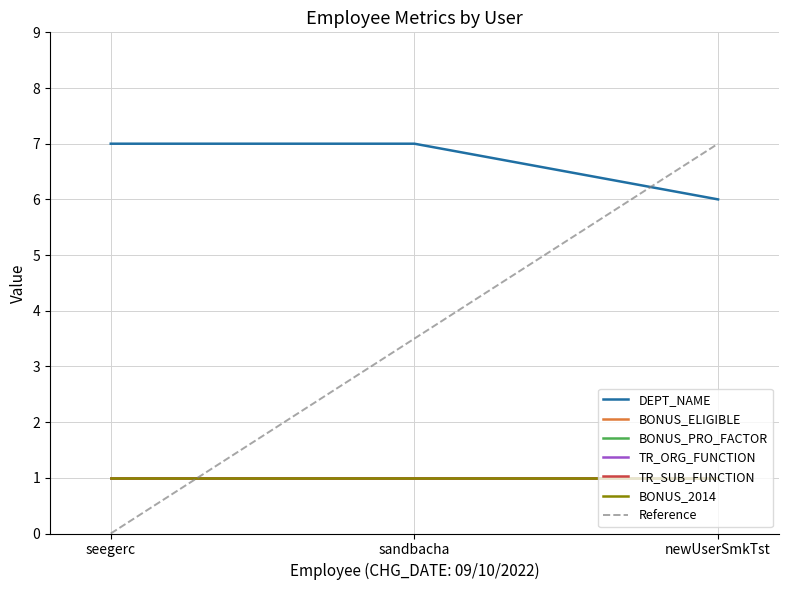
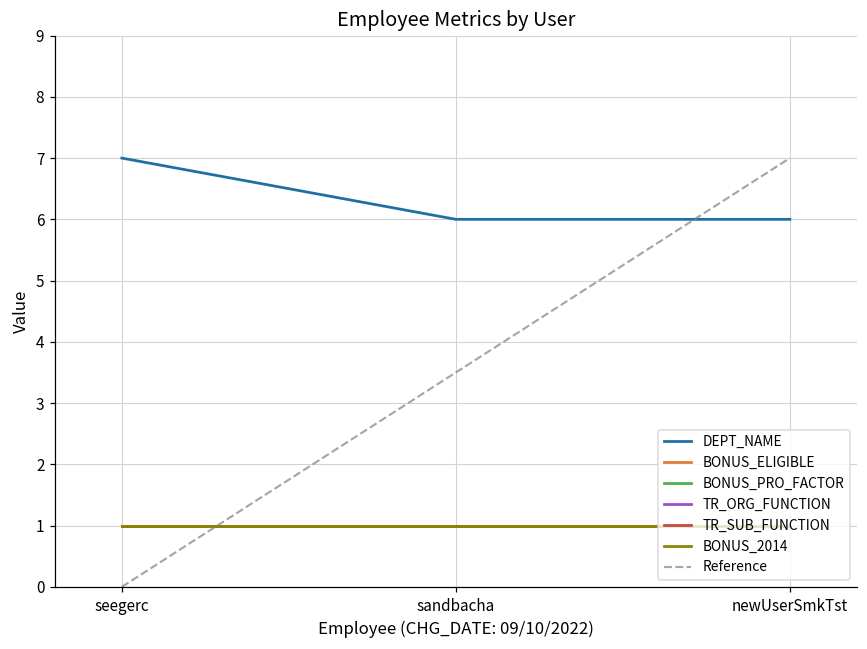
  {
    "DEPT_NAME": {
      "seegerc": 7,
-     "sandbacha": 7,
+     "sandbacha": 6,
      "newUserSmkTst": 6
    },
    "BONUS_2014": {
      "seegerc": 1,
      "sandbacha": 1
    },
    "Reference": {
      "seegerc": 0,
      "sandbacha": 3.5,
      "newUserSmkTst": 7
    }
  }
